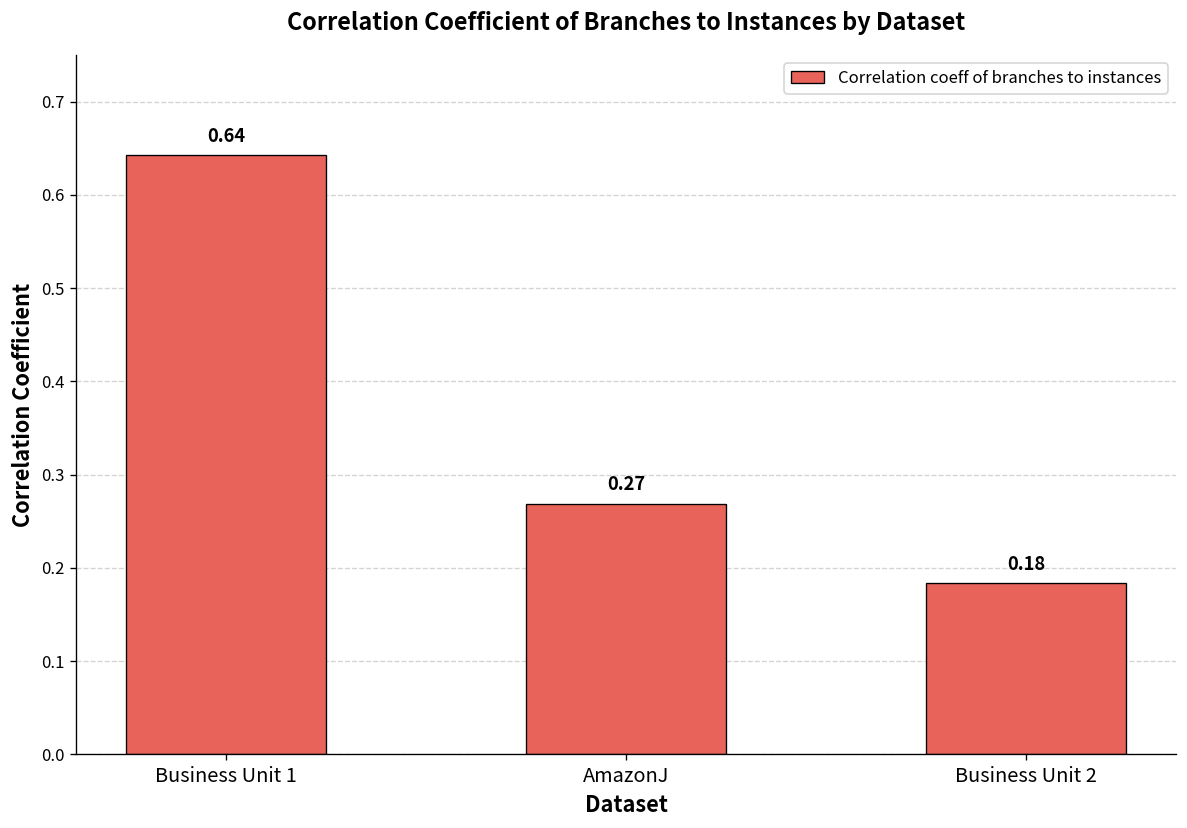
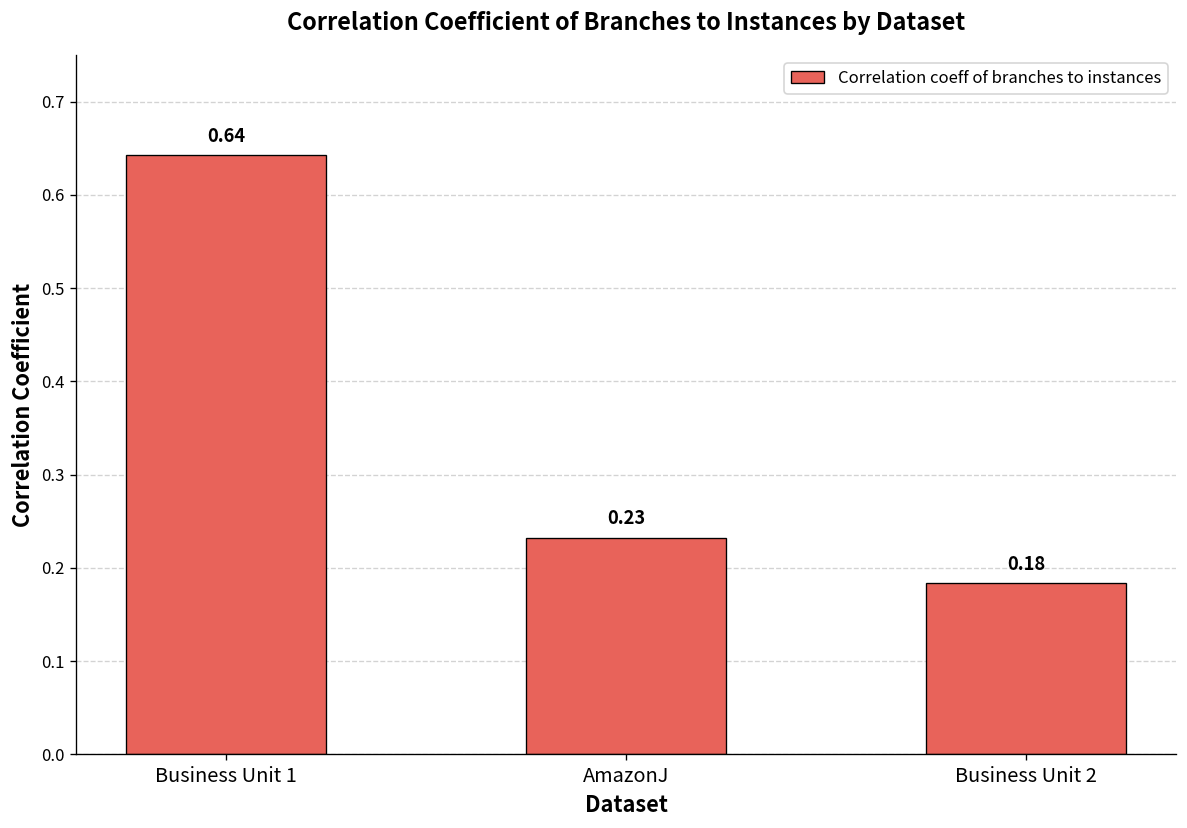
  {
    "Business Unit 1": 0.64,
-   "AmazonJ": 0.27,
+   "AmazonJ": 0.23,
    "Business Unit 2": 0.18
  }
